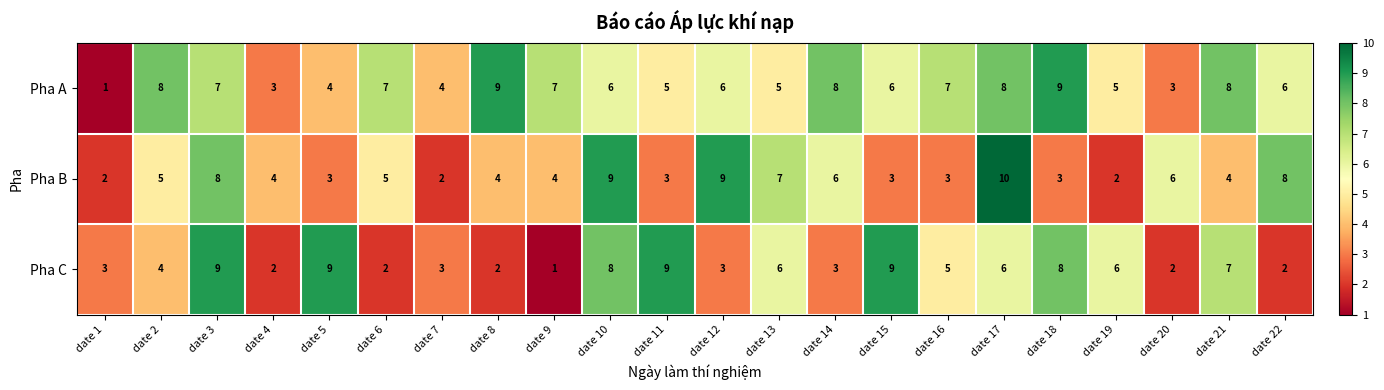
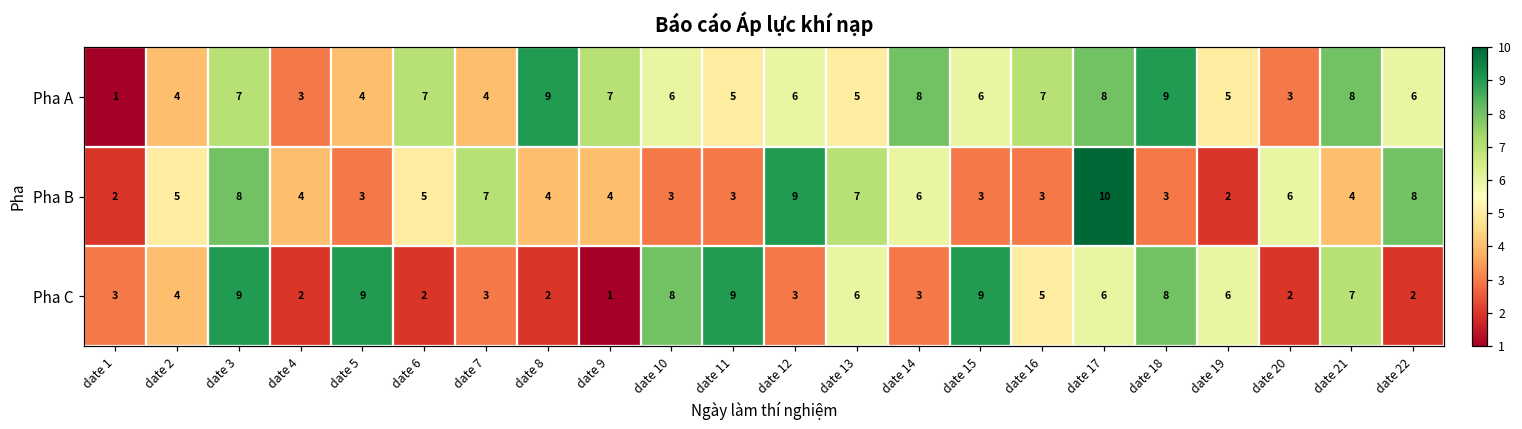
  {
    "Pha A": {
      "date 1": 1,
-     "date 2": 8,
+     "date 2": 4,
      "date 3": 7,
      "date 4": 3,
      "date 5": 4,
      "date 6": 7,
      "date 7": 4,
      "date 8": 9,
      "date 9": 7,
      "date 10": 6,
      "date 11": 5,
      "date 12": 6,
      "date 13": 5,
      "date 14": 8,
      "date 15": 6,
      "date 16": 7,
      "date 17": 8,
      "date 18": 9,
      "date 19": 5,
      "date 20": 3,
      "date 21": 8,
      "date 22": 6
    },
    "Pha B": {
      "date 1": 2,
      "date 2": 5,
      "date 3": 8,
      "date 4": 4,
      "date 5": 3,
      "date 6": 5,
-     "date 7": 2,
+     "date 7": 7,
      "date 8": 4,
      "date 9": 4,
-     "date 10": 9,
+     "date 10": 3,
      "date 11": 3,
      "date 12": 9,
      "date 13": 7,
      "date 14": 6,
      "date 15": 3,
      "date 16": 3,
      "date 17": 10,
      "date 18": 3,
      "date 19": 2,
      "date 20": 6,
      "date 21": 4,
      "date 22": 8
    },
    "Pha C": {
      "date 1": 3,
      "date 2": 4,
      "date 3": 9,
      "date 4": 2,
      "date 5": 9,
      "date 6": 2,
      "date 7": 3,
      "date 8": 2,
      "date 9": 1,
      "date 10": 8,
      "date 11": 9,
      "date 12": 3,
      "date 13": 6,
      "date 14": 3,
      "date 15": 9,
      "date 16": 5,
      "date 17": 6,
      "date 18": 8,
      "date 19": 6,
      "date 20": 2,
      "date 21": 7,
      "date 22": 2
    }
  }
